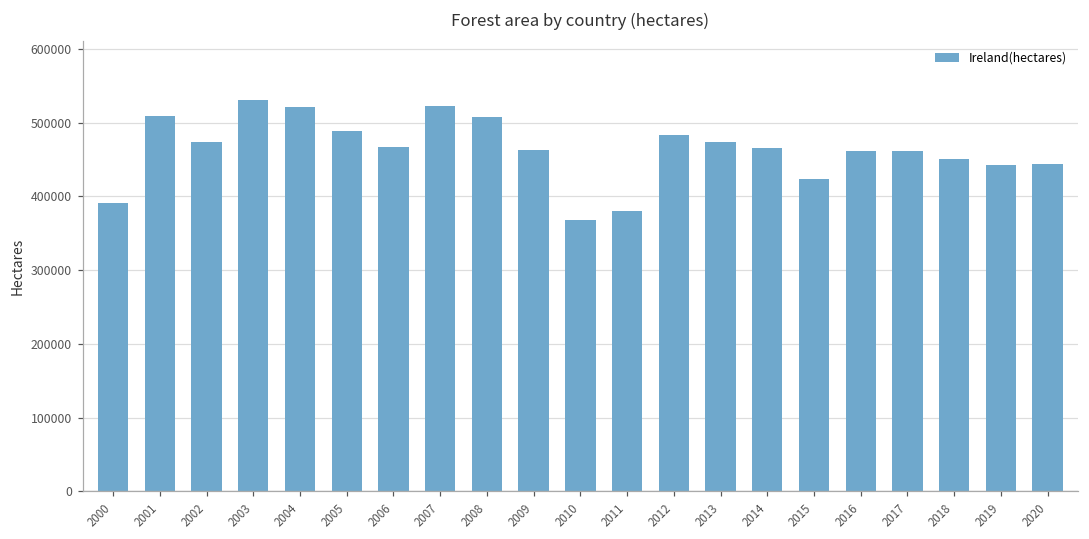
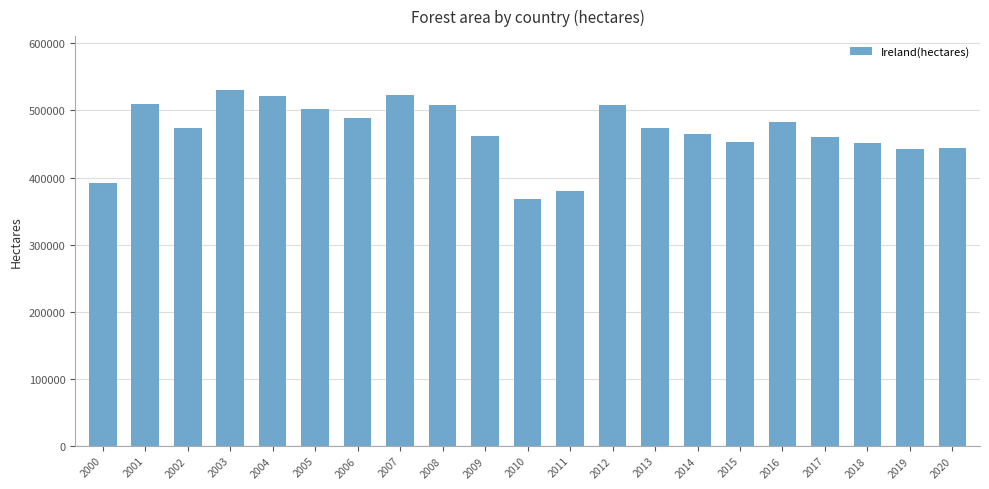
  {
    "2000": 390000,
    "2001": 510000,
    "2002": 470000,
    "2003": 530000,
    "2004": 520000,
-   "2005": 490000,
-   "2006": 470000,
+   "2005": 500000,
+   "2006": 490000,
    "2007": 520000,
    "2008": 510000,
    "2009": 460000,
    "2010": 370000,
    "2011": 380000,
-   "2012": 480000,
+   "2012": 510000,
    "2013": 470000,
    "2014": 470000,
-   "2015": 420000,
-   "2016": 460000,
+   "2015": 450000,
+   "2016": 480000,
    "2017": 460000,
    "2018": 450000,
    "2019": 440000,
    "2020": 440000
  }
